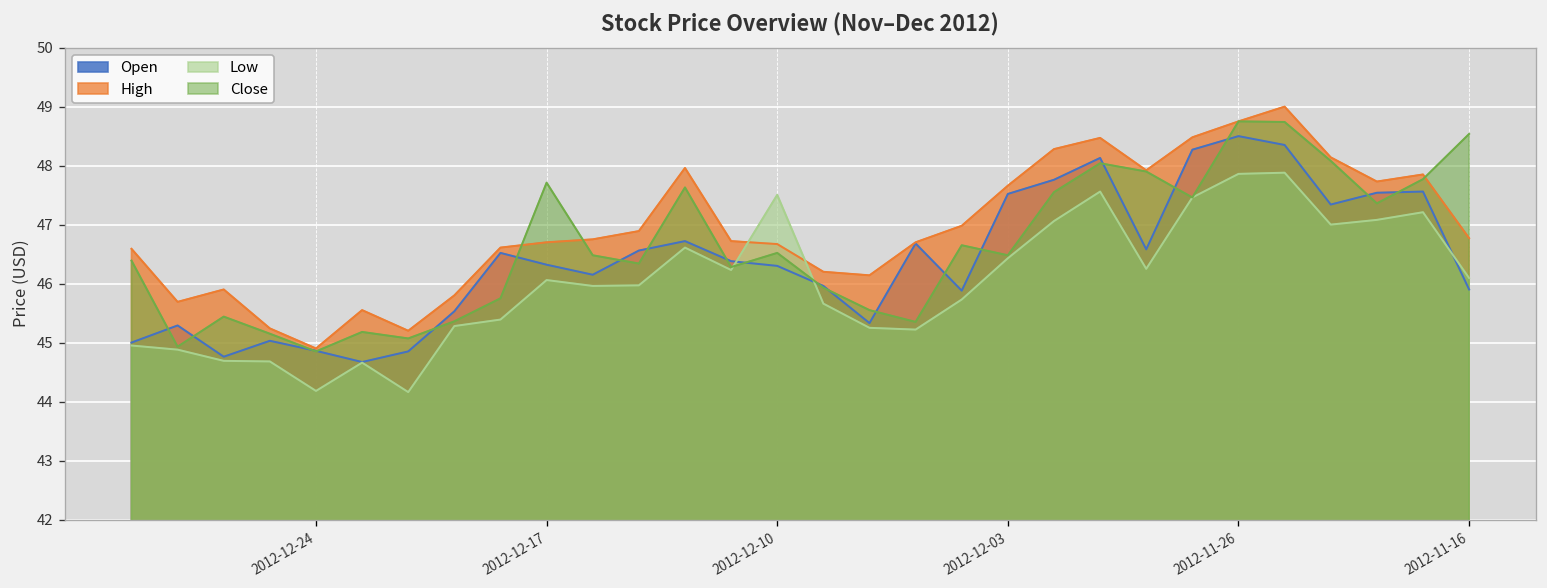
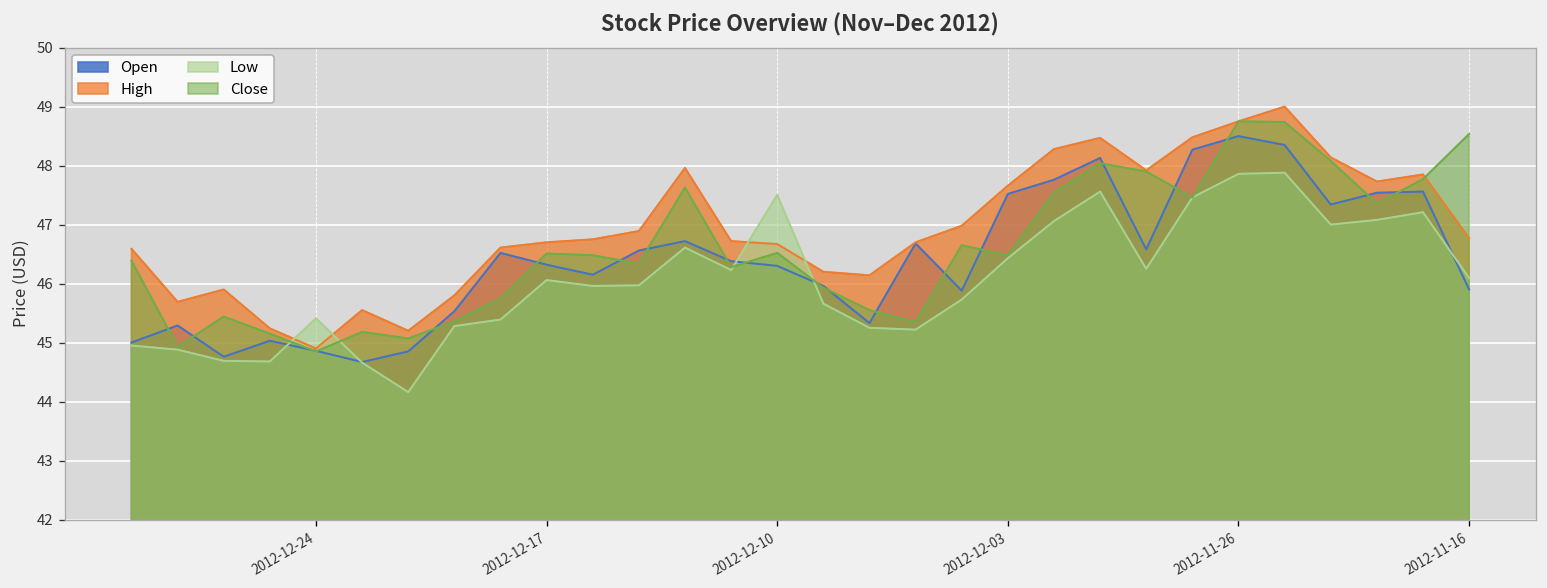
  {
    "Open": {
      "2012-12-17": 46.3,
      "2012-12-10": 46.3,
      "2012-12-03": 47.5,
      "2012-11-26": 48.5,
      "2012-11-16": 45.9
    },
    "High": {
      "2012-12-17": 46.7,
      "2012-12-10": 46.7,
      "2012-12-03": 47.7,
      "2012-11-16": 46.8
    },
    "Low": {
-     "2012-12-24": 44.2,
+     "2012-12-24": 45.4,
      "2012-12-17": 46.1,
      "2012-12-10": 47.5,
      "2012-11-26": 47.9,
      "2012-11-16": 46.1
    },
    "Close": {
-     "2012-12-17": 47.7,
+     "2012-12-17": 46.5,
      "2012-12-10": 46.5,
      "2012-11-16": 48.5
    }
  }
